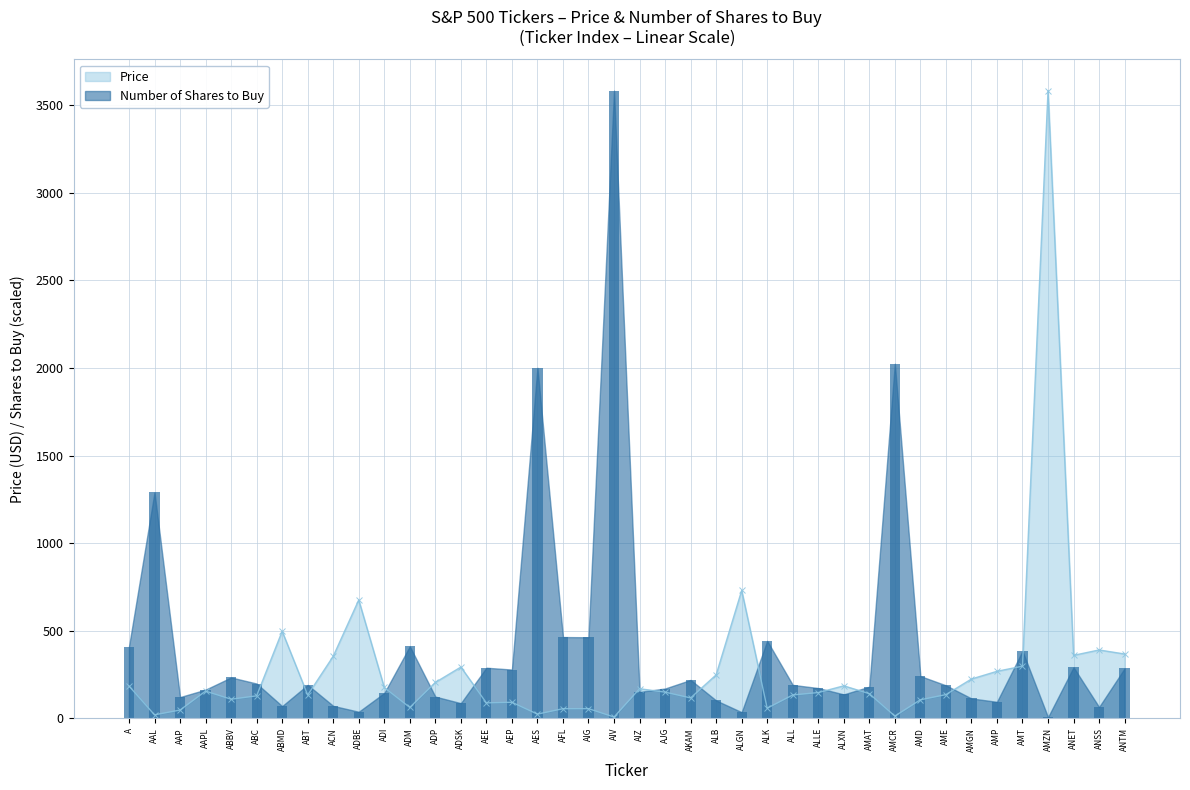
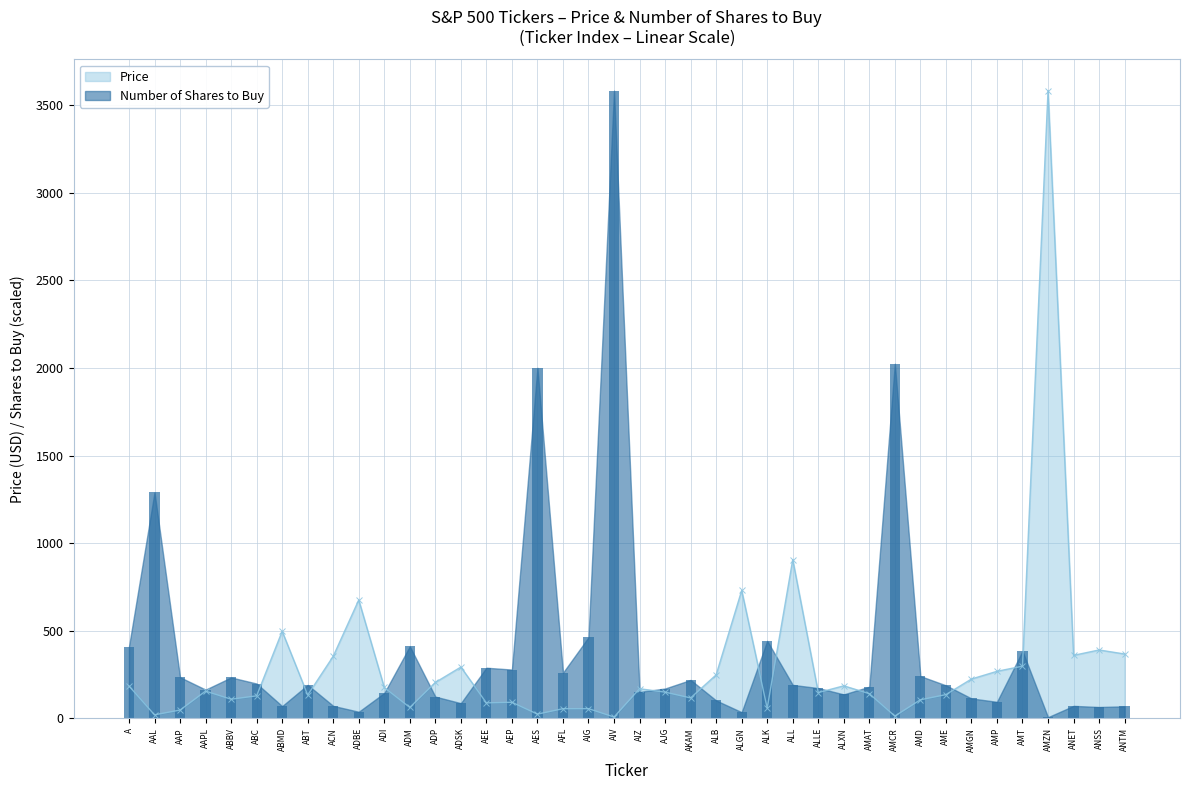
  {
    "Price": {
      "A": 180,
      "AAL": 20,
      "AAP": 50,
      "ABBV": 110,
      "ABC": 130,
      "ABMD": 500,
      "ABT": 130,
      "ACN": 350,
      "ADBE": 680,
      "ADI": 180,
      "ADM": 60,
      "ADP": 200,
      "ADSK": 290,
      "AEE": 90,
      "AEP": 90,
      "AES": 20,
      "AFL": 50,
      "AIG": 60,
      "AIV": 10,
      "AIZ": 170,
      "AJG": 150,
      "AKAM": 120,
      "ALB": 250,
      "ALGN": 730,
      "ALK": 60,
-     "ALL": 130,
+     "ALL": 910,
      "ALLE": 150,
      "ALXN": 190,
      "AMAT": 140,
      "AMCR": 10,
      "AMD": 110,
      "AME": 140,
      "AMGN": 220,
      "AMP": 270,
      "AMT": 300,
      "AMZN": 3580,
      "ANET": 360,
      "ANSS": 390,
      "ANTM": 370
    },
    "Number of Shares to Buy": {
      "A": 410,
      "AAL": 1290,
-     "AAP": 120,
+     "AAP": 230,
      "AAPL": 160,
      "ABBV": 230,
      "ABC": 200,
      "ABMD": 70,
      "ABT": 190,
      "ACN": 70,
      "ADBE": 40,
      "ADI": 140,
      "ADM": 410,
      "ADP": 120,
      "ADSK": 90,
      "AEE": 290,
      "AEP": 280,
      "AES": 2000,
-     "AFL": 460,
+     "AFL": 260,
      "AIG": 460,
      "AIV": 3580,
      "AIZ": 150,
      "AJG": 170,
      "AKAM": 220,
      "ALB": 100,
      "ALGN": 30,
      "ALK": 440,
      "ALL": 190,
      "ALLE": 170,
      "ALXN": 140,
      "AMAT": 180,
      "AMCR": 2020,
      "AMD": 240,
      "AME": 190,
      "AMGN": 110,
      "AMP": 90,
      "AMT": 380,
-     "ANET": 290,
+     "ANET": 70,
      "ANSS": 60,
-     "ANTM": 280
+     "ANTM": 70
    }
  }
